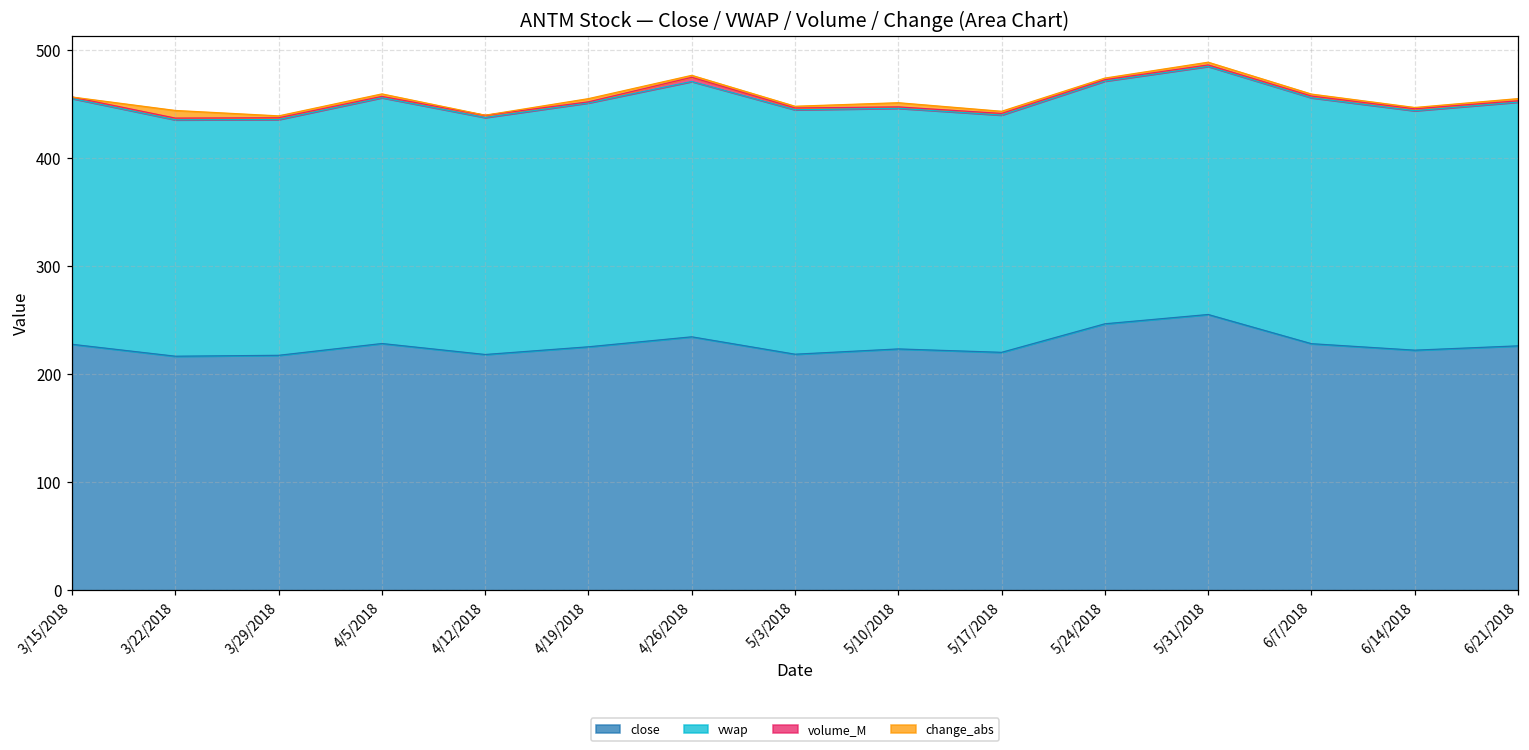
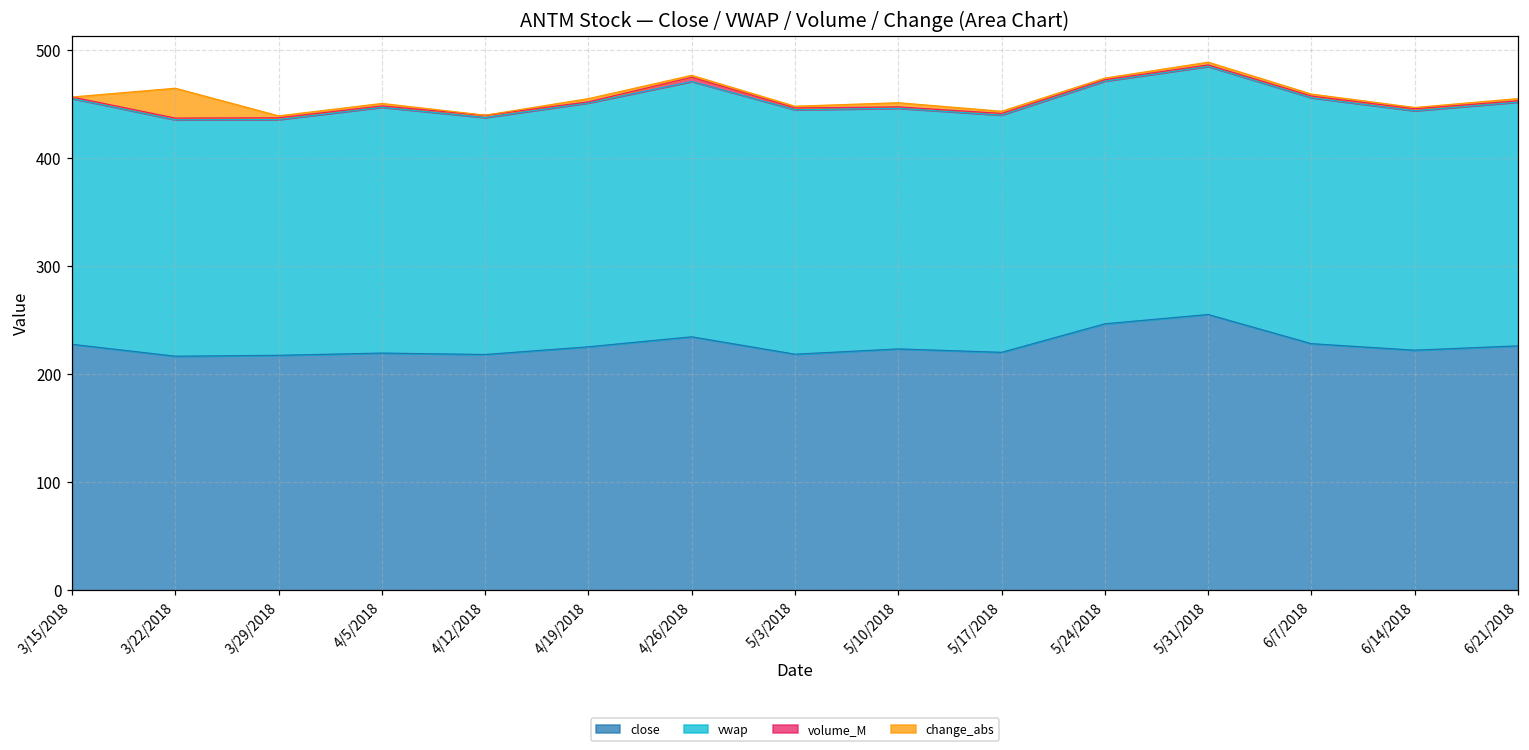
  {
    "close": {
      "3/15/2018": 230,
      "3/22/2018": 220,
      "3/29/2018": 220,
-     "4/5/2018": 230,
+     "4/5/2018": 220,
      "4/12/2018": 220,
      "4/19/2018": 230,
      "4/26/2018": 230,
      "5/3/2018": 220,
      "5/10/2018": 220,
      "5/17/2018": 220,
      "5/24/2018": 250,
      "5/31/2018": 260,
      "6/7/2018": 230,
      "6/14/2018": 220,
      "6/21/2018": 230
    },
    "vwap": {
      "4/26/2018": 240
    },
    "change_abs": {
-     "3/22/2018": 10,
+     "3/22/2018": 30,
      "4/19/2018": 0,
      "5/10/2018": 0
    }
  }
